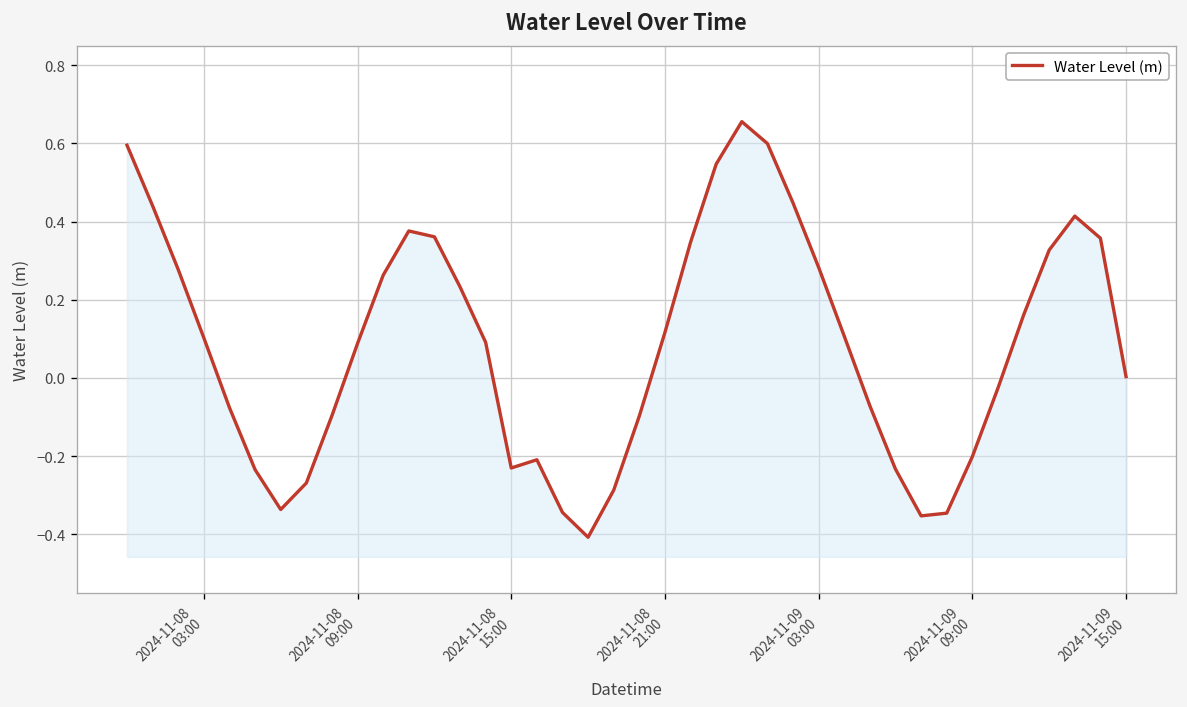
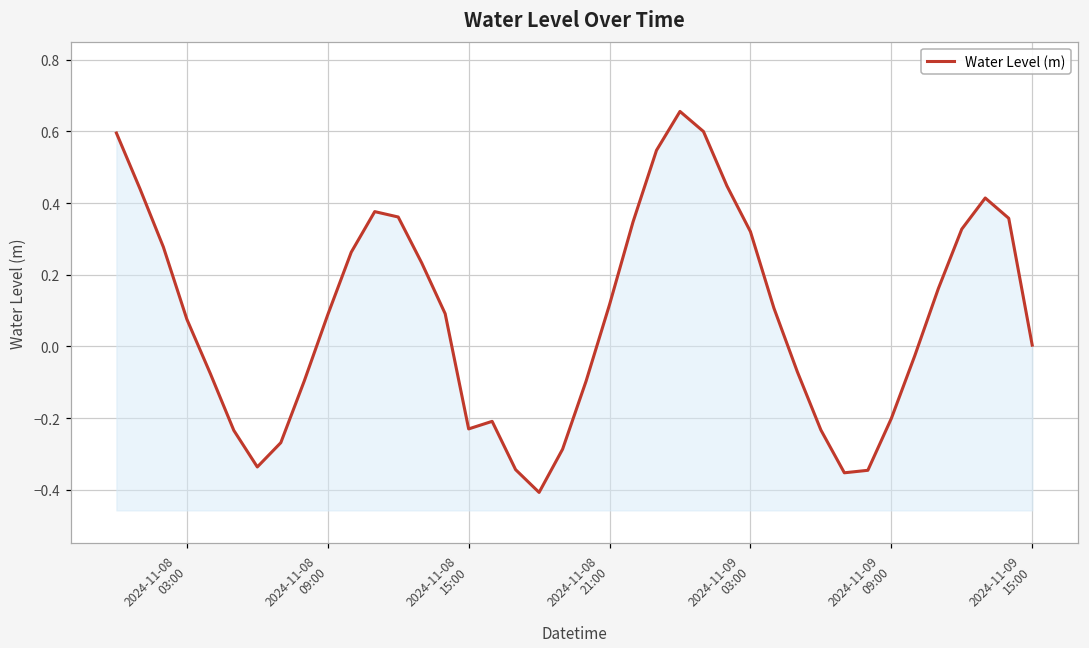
  {
-   "2024-11-08 03:00": 0.10,
+   "2024-11-08 03:00": 0.08,
    "2024-11-08 09:00": 0.09,
    "2024-11-08 15:00": -0.23,
    "2024-11-08 21:00": 0.12,
-   "2024-11-09 03:00": 0.28,
+   "2024-11-09 03:00": 0.32,
    "2024-11-09 09:00": -0.20,
    "2024-11-09 15:00": 0.00
  }
